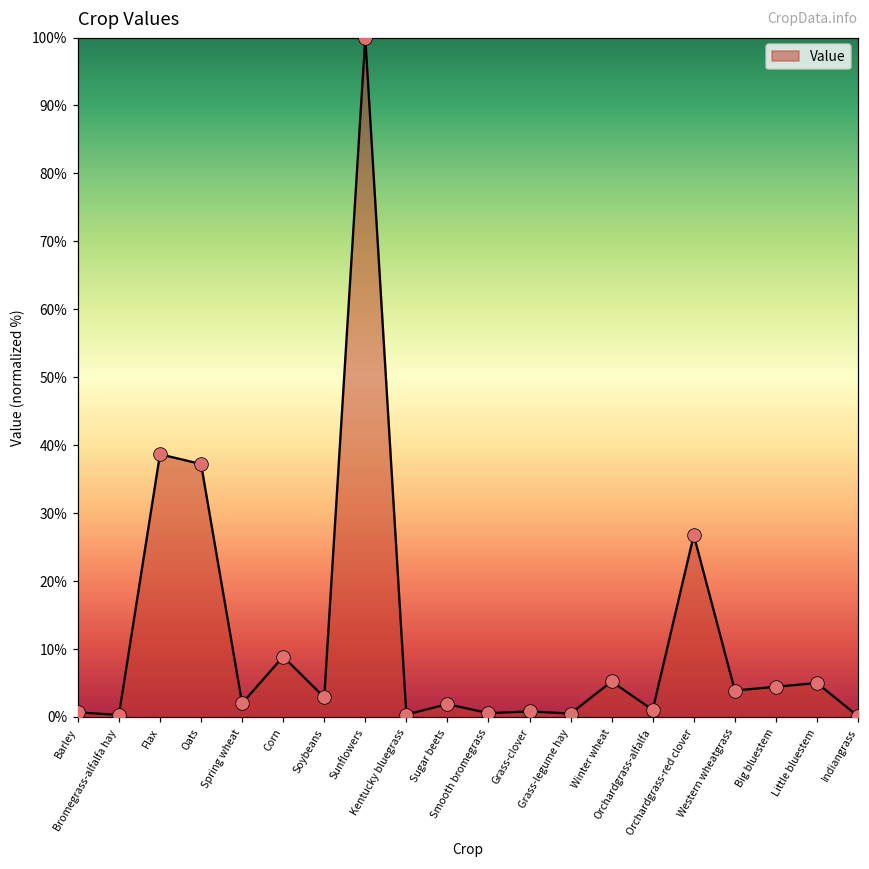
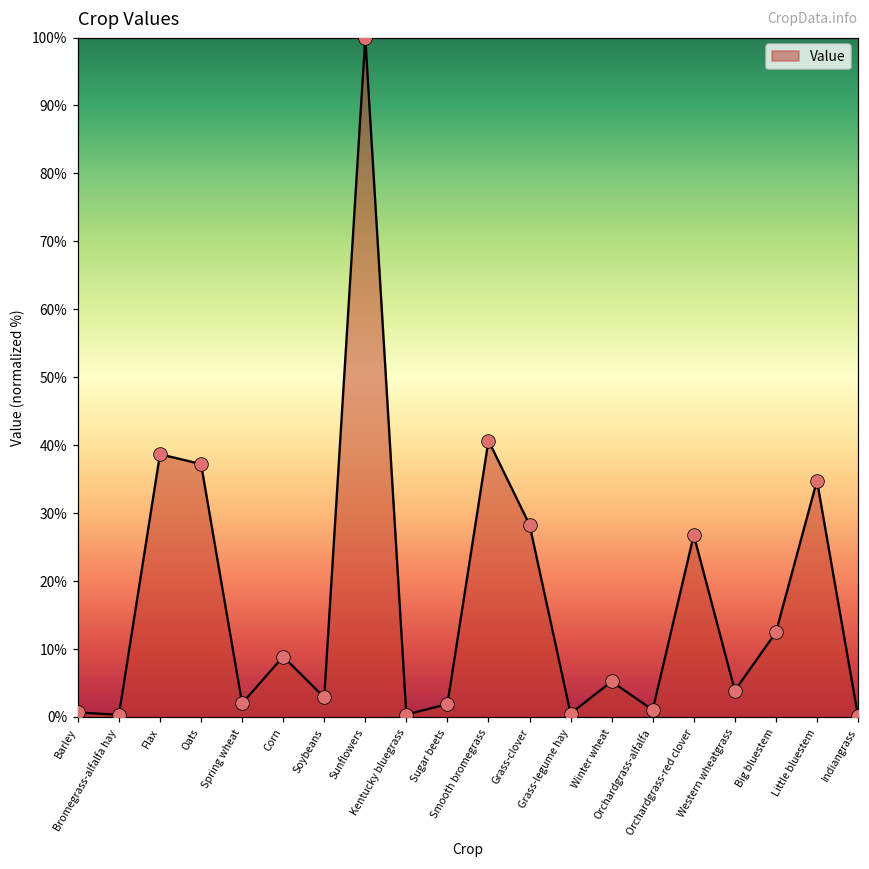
  {
    "Barley": "1%",
    "Bromegrass-alfalfa hay": "0%",
    "Flax": "39%",
    "Oats": "37%",
    "Spring wheat": "2%",
    "Corn": "9%",
    "Soybeans": "3%",
    "Sunflowers": "100%",
    "Kentucky bluegrass": "0%",
    "Sugar beets": "2%",
-   "Smooth bromegrass": "1%",
-   "Grass-clover": "1%",
+   "Smooth bromegrass": "41%",
+   "Grass-clover": "28%",
    "Grass-legume hay": "1%",
    "Winter wheat": "5%",
    "Orchardgrass-alfalfa": "1%",
    "Orchardgrass-red clover": "27%",
    "Western wheatgrass": "4%",
-   "Big bluestem": "4%",
-   "Little bluestem": "5%",
+   "Big bluestem": "12%",
+   "Little bluestem": "35%",
    "Indiangrass": "0%"
  }
